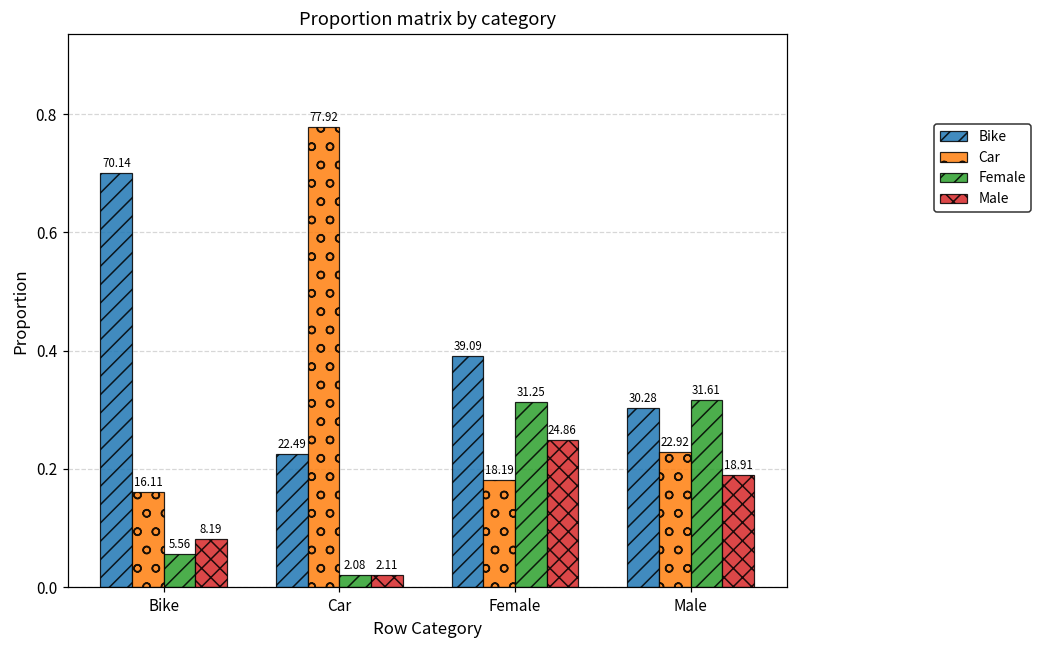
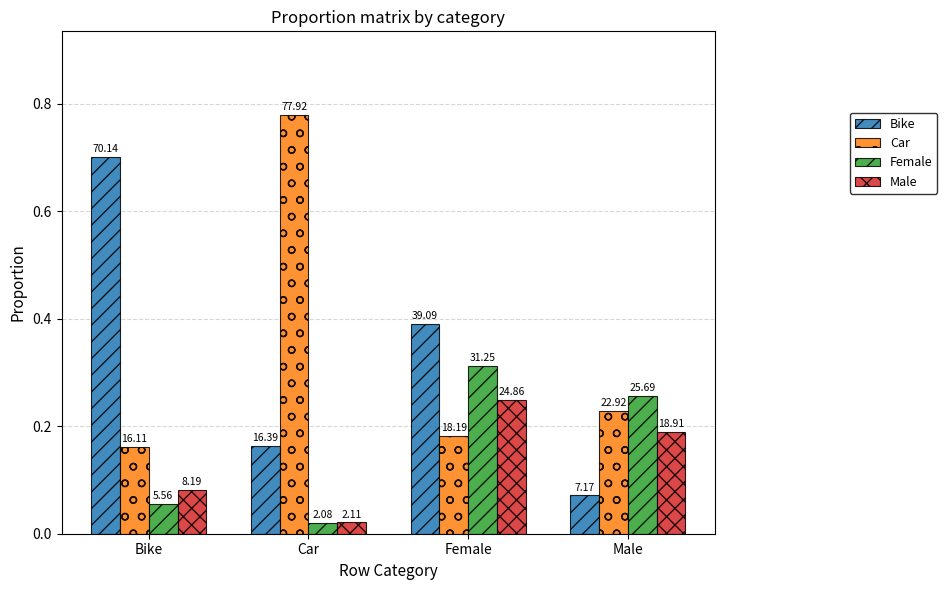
  {
    "Bike": {
-     "Car": 22.49,
-     "Male": 30.28
+     "Car": 16.39,
+     "Male": 7.17
    },
    "Female": {
-     "Male": 31.61
+     "Male": 25.69
    }
  }
